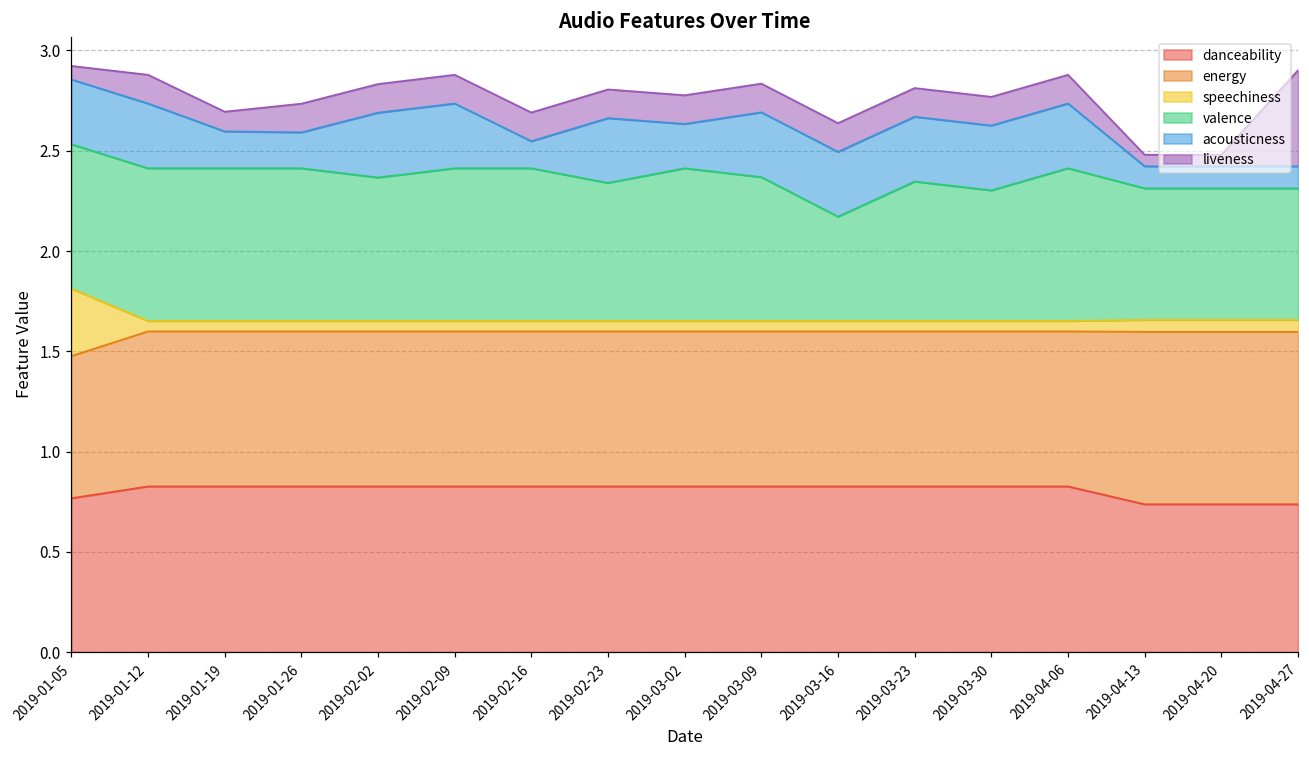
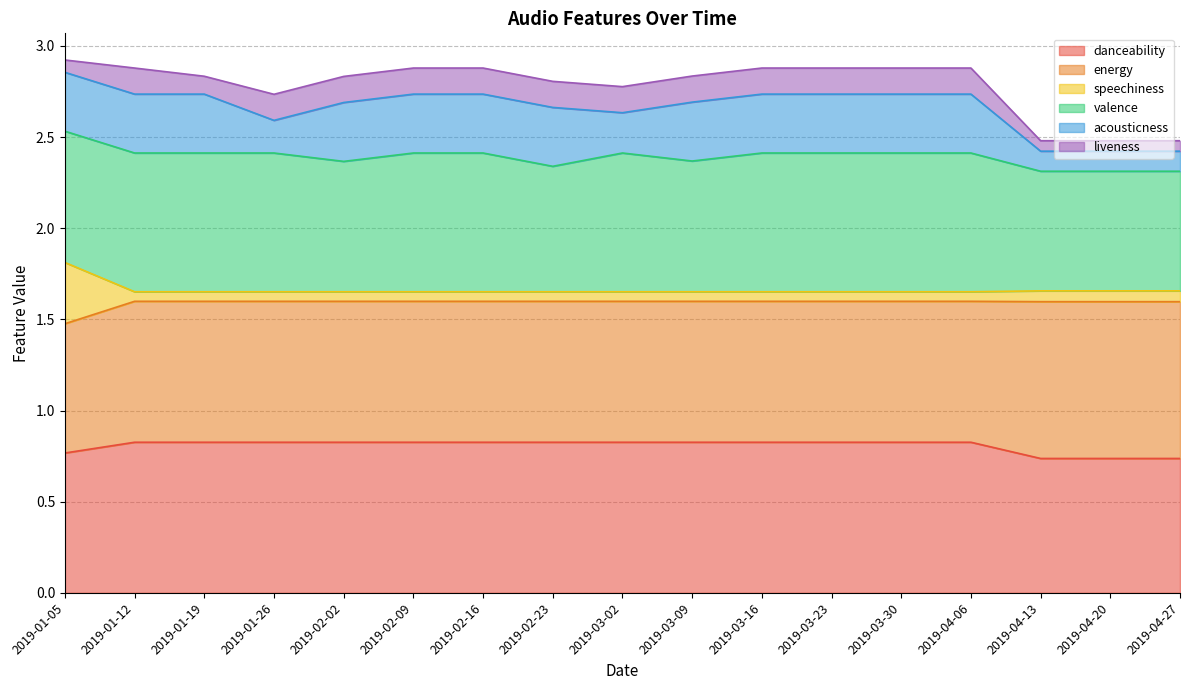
  {
    "speechiness": {
      "2019-01-05": 0.34,
      "2019-01-12": 0.05,
      "2019-01-19": 0.05,
      "2019-01-26": 0.05,
      "2019-02-02": 0.05,
      "2019-02-09": 0.05,
      "2019-02-16": 0.05,
      "2019-02-23": 0.05,
      "2019-03-02": 0.05,
      "2019-03-09": 0.05,
      "2019-03-16": 0.05,
      "2019-03-23": 0.05,
      "2019-03-30": 0.05,
      "2019-04-06": 0.05,
      "2019-04-13": 0.06,
      "2019-04-20": 0.06,
      "2019-04-27": 0.06
    },
    "valence": {
      "2019-01-05": 0.72,
      "2019-01-12": 0.76,
      "2019-01-19": 0.76,
      "2019-01-26": 0.76,
      "2019-02-02": 0.72,
      "2019-02-09": 0.76,
      "2019-02-16": 0.76,
      "2019-02-23": 0.69,
      "2019-03-02": 0.76,
      "2019-03-09": 0.72,
-     "2019-03-16": 0.52,
-     "2019-03-23": 0.70,
-     "2019-03-30": 0.65,
+     "2019-03-16": 0.76,
+     "2019-03-23": 0.76,
+     "2019-03-30": 0.76,
      "2019-04-06": 0.76,
      "2019-04-13": 0.66,
      "2019-04-20": 0.66,
      "2019-04-27": 0.66
    },
    "acousticness": {
      "2019-01-05": 0.32,
      "2019-01-12": 0.32,
-     "2019-01-19": 0.18,
+     "2019-01-19": 0.32,
      "2019-01-26": 0.18,
      "2019-02-02": 0.32,
      "2019-02-09": 0.32,
-     "2019-02-16": 0.13,
+     "2019-02-16": 0.32,
      "2019-02-23": 0.32,
      "2019-03-02": 0.22,
      "2019-03-09": 0.32,
      "2019-03-16": 0.32,
      "2019-03-23": 0.32,
      "2019-03-30": 0.32,
      "2019-04-06": 0.32,
      "2019-04-13": 0.11,
      "2019-04-27": 0.11
    },
    "liveness": {
      "2019-01-05": 0.07,
      "2019-01-12": 0.14,
      "2019-01-19": 0.10,
      "2019-01-26": 0.14,
      "2019-02-02": 0.14,
      "2019-02-09": 0.14,
      "2019-02-16": 0.14,
      "2019-02-23": 0.14,
      "2019-03-02": 0.14,
      "2019-03-09": 0.14,
      "2019-03-16": 0.14,
      "2019-03-23": 0.14,
      "2019-03-30": 0.14,
      "2019-04-06": 0.14,
      "2019-04-13": 0.06,
-     "2019-04-27": 0.48
+     "2019-04-27": 0.06
    }
  }
